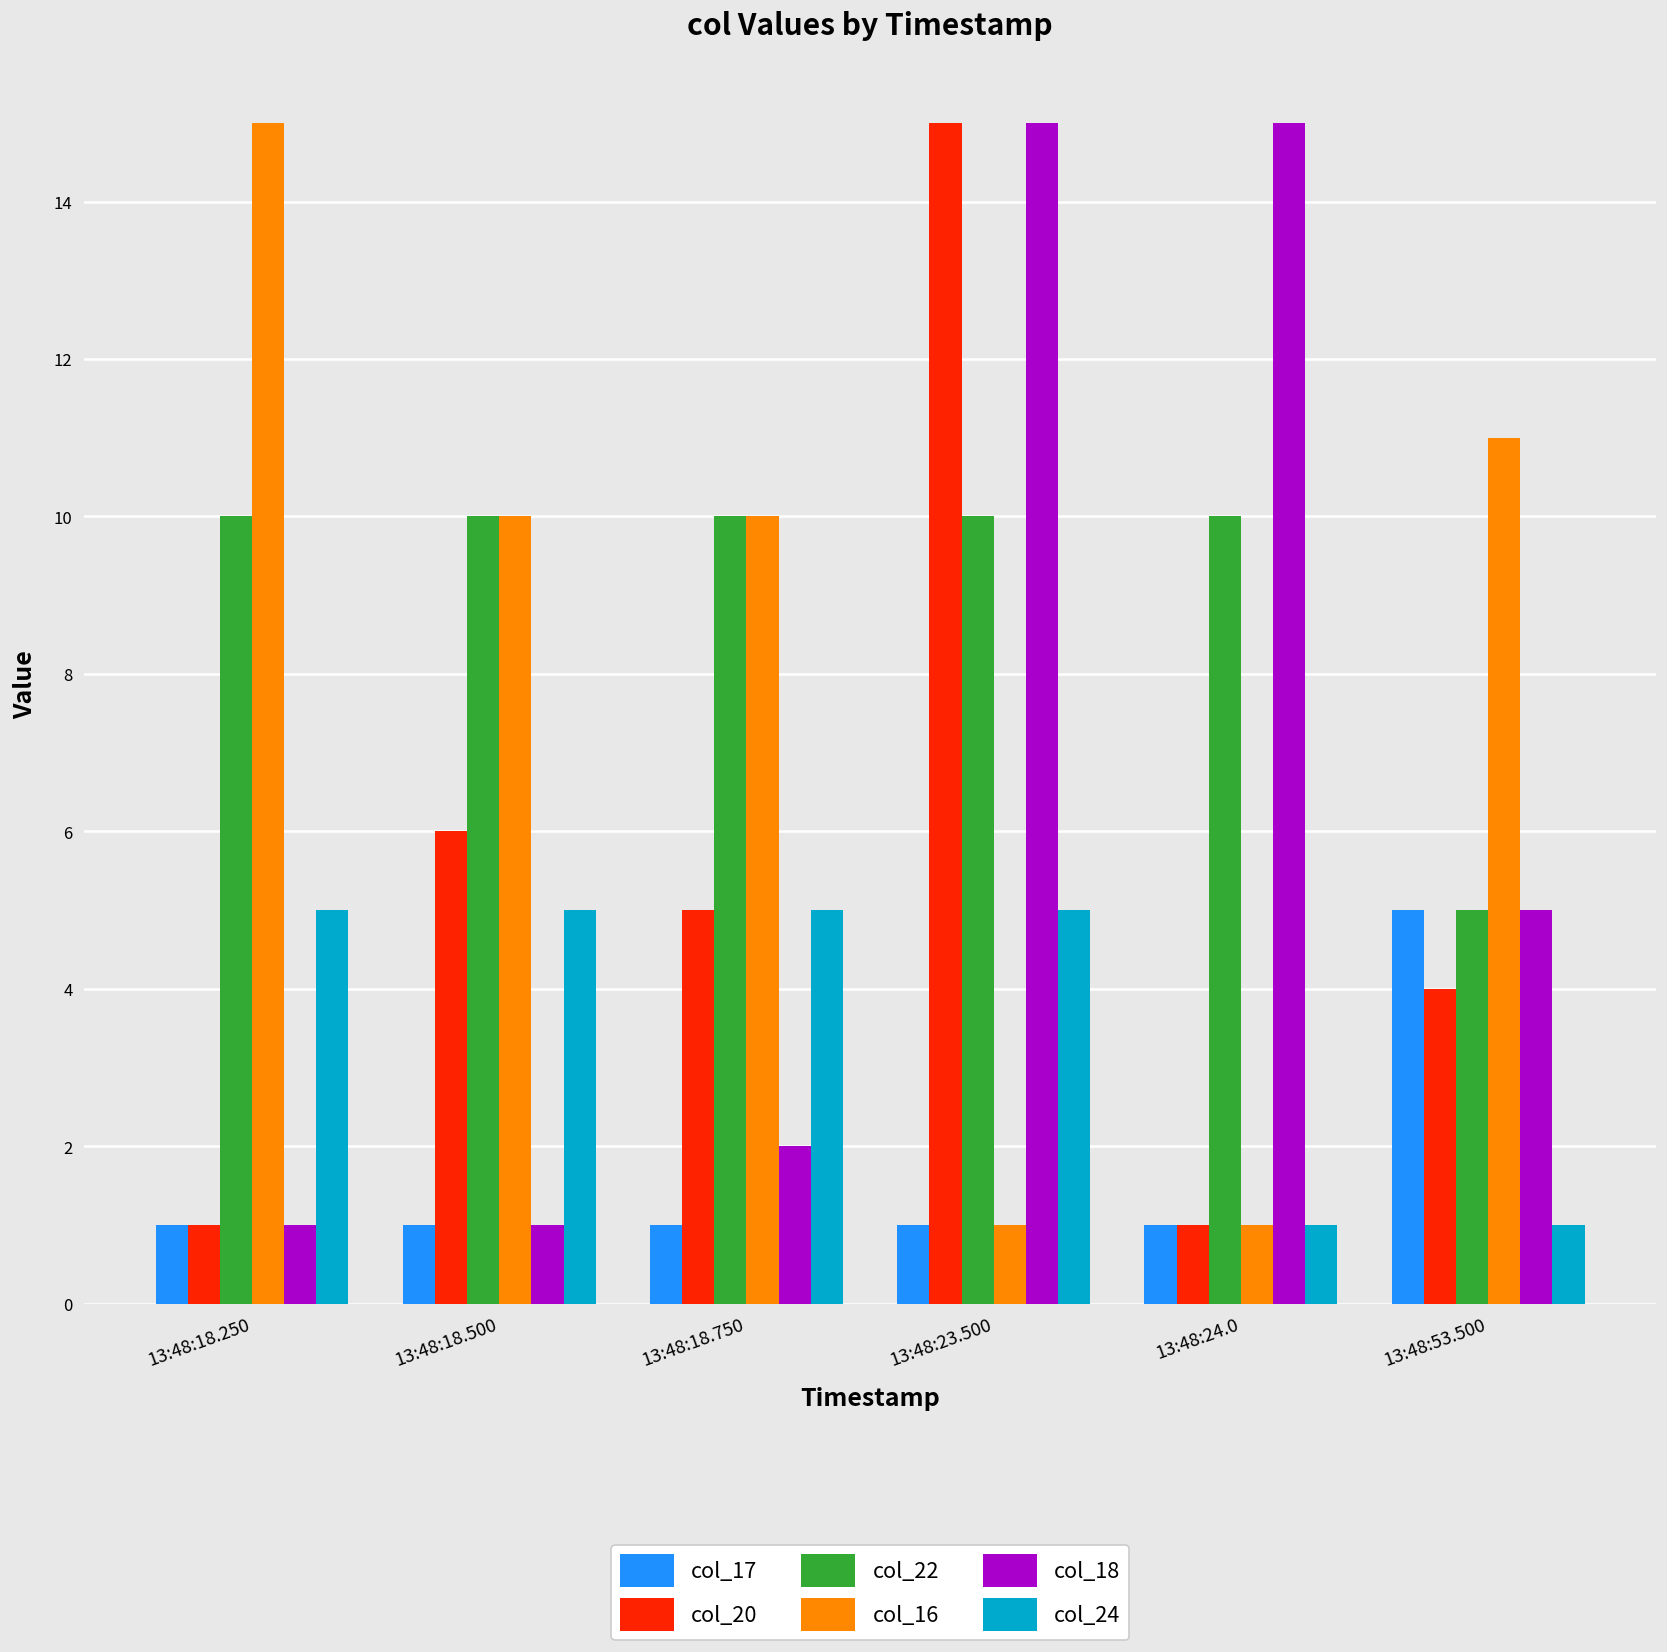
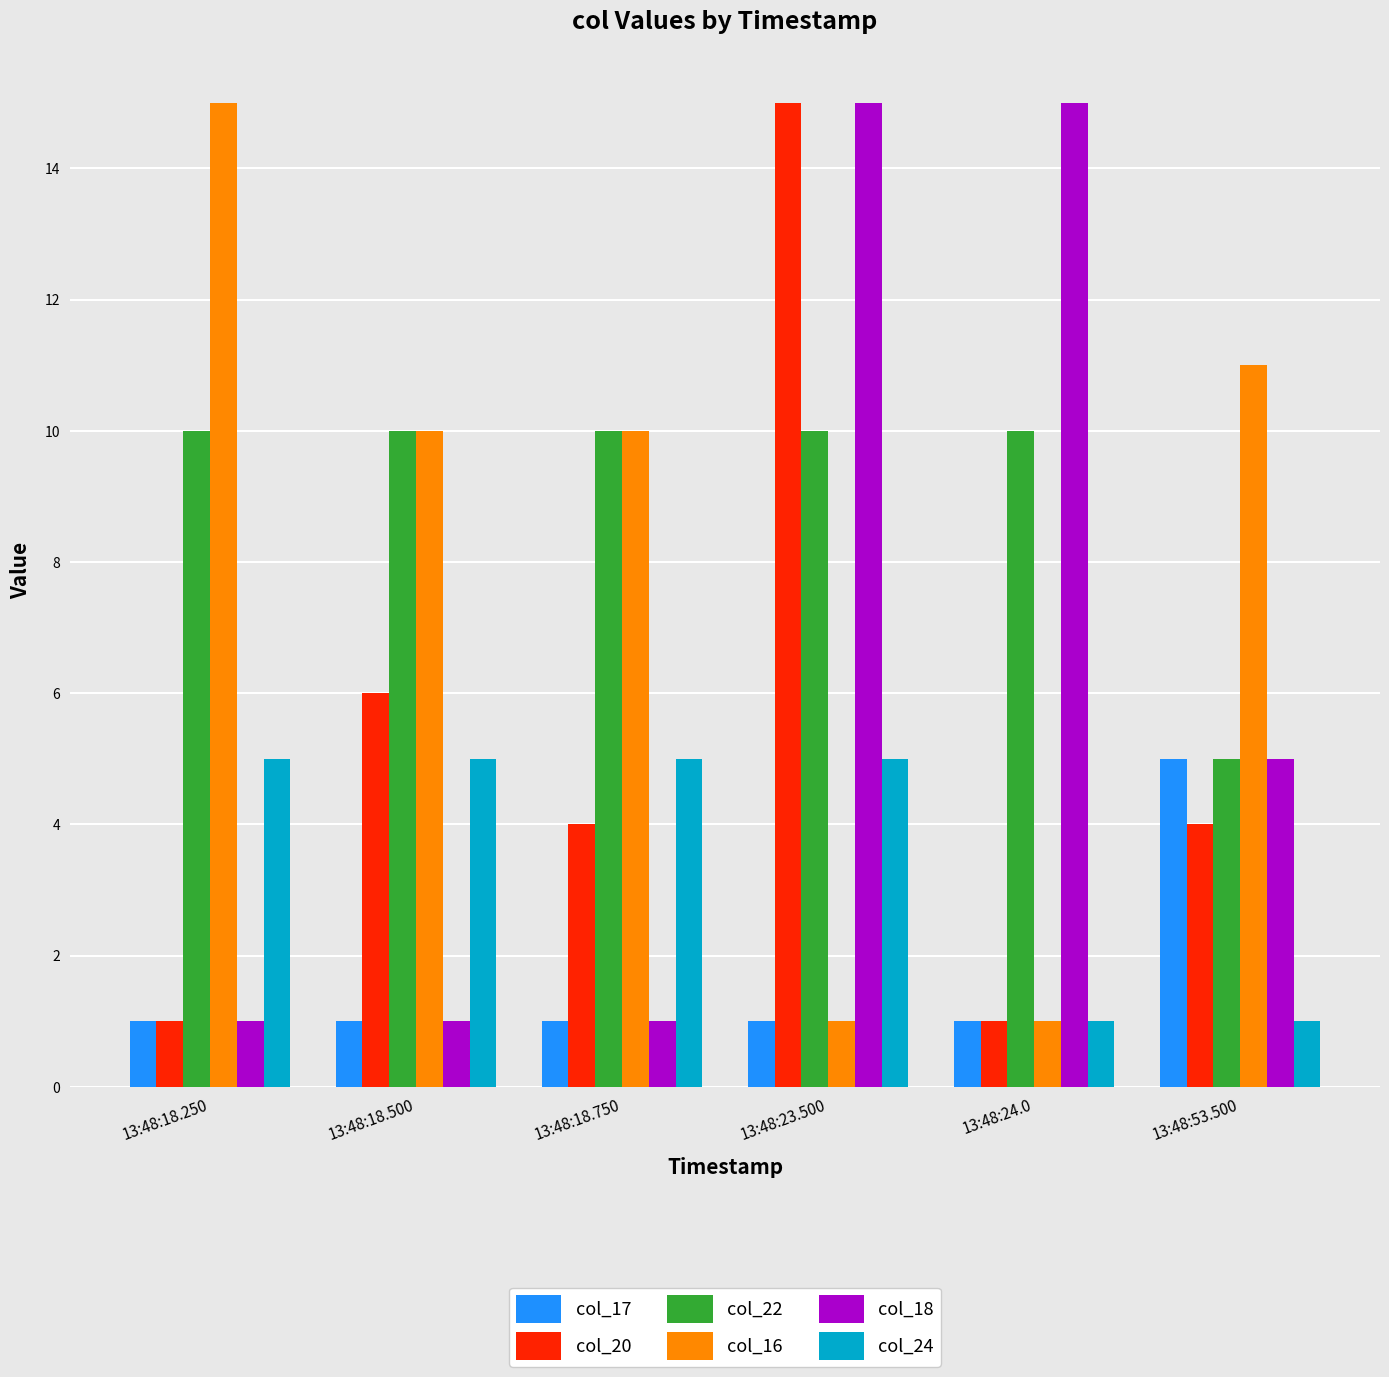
  {
    "col_17": {
      "13:48:18.250": 1,
      "13:48:18.500": 1,
      "13:48:18.750": 1,
      "13:48:23.500": 1,
      "13:48:24.0": 1,
      "13:48:53.500": 5
    },
    "col_20": {
      "13:48:18.250": 1,
      "13:48:18.500": 6,
-     "13:48:18.750": 5,
+     "13:48:18.750": 4,
      "13:48:23.500": 15,
      "13:48:24.0": 1,
      "13:48:53.500": 4
    },
    "col_22": {
      "13:48:18.250": 10,
      "13:48:18.500": 10,
      "13:48:18.750": 10,
      "13:48:23.500": 10,
      "13:48:24.0": 10,
      "13:48:53.500": 5
    },
    "col_16": {
      "13:48:18.250": 15,
      "13:48:18.500": 10,
      "13:48:18.750": 10,
      "13:48:23.500": 1,
      "13:48:24.0": 1,
      "13:48:53.500": 11
    },
    "col_18": {
      "13:48:18.250": 1,
      "13:48:18.500": 1,
-     "13:48:18.750": 2,
+     "13:48:18.750": 1,
      "13:48:23.500": 15,
      "13:48:24.0": 15,
      "13:48:53.500": 5
    },
    "col_24": {
      "13:48:18.250": 5,
      "13:48:18.500": 5,
      "13:48:18.750": 5,
      "13:48:23.500": 5,
      "13:48:24.0": 1,
      "13:48:53.500": 1
    }
  }
